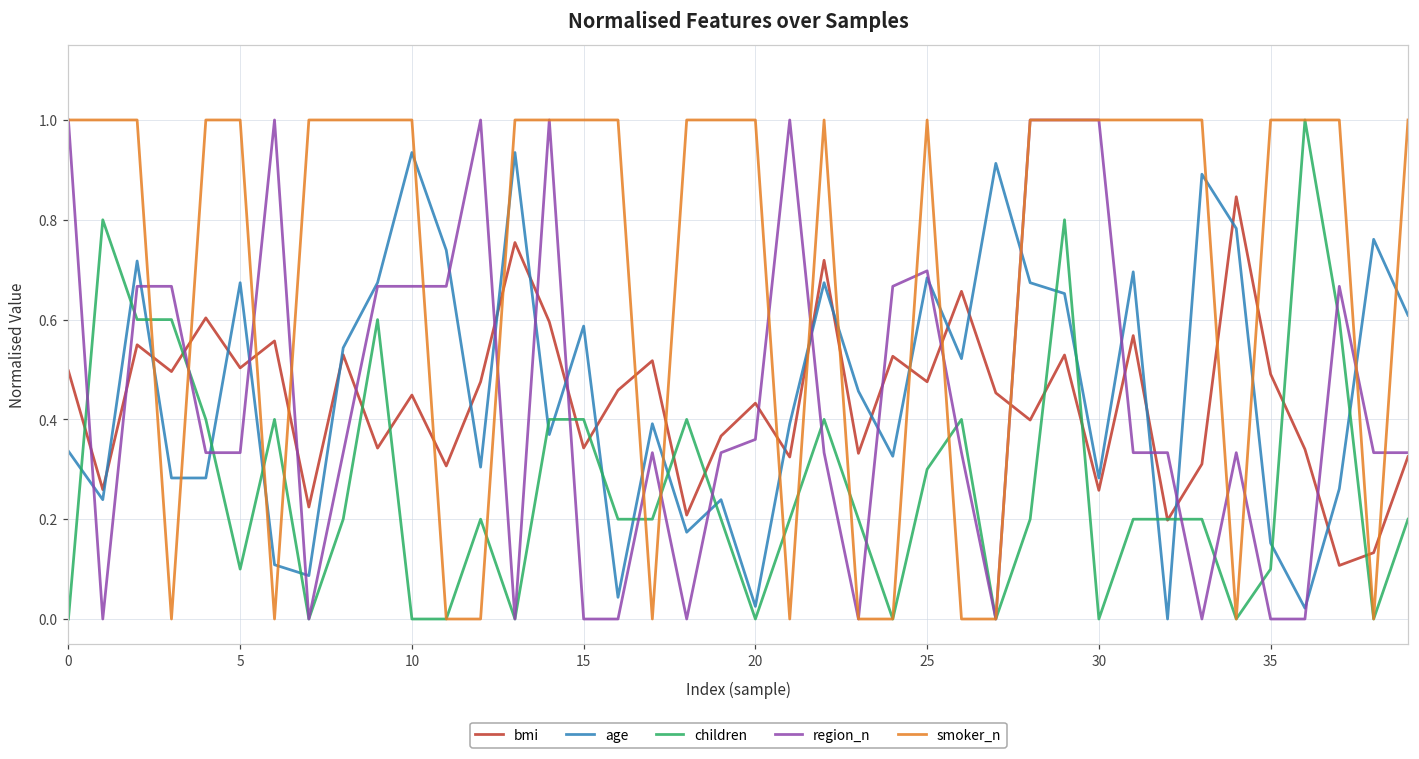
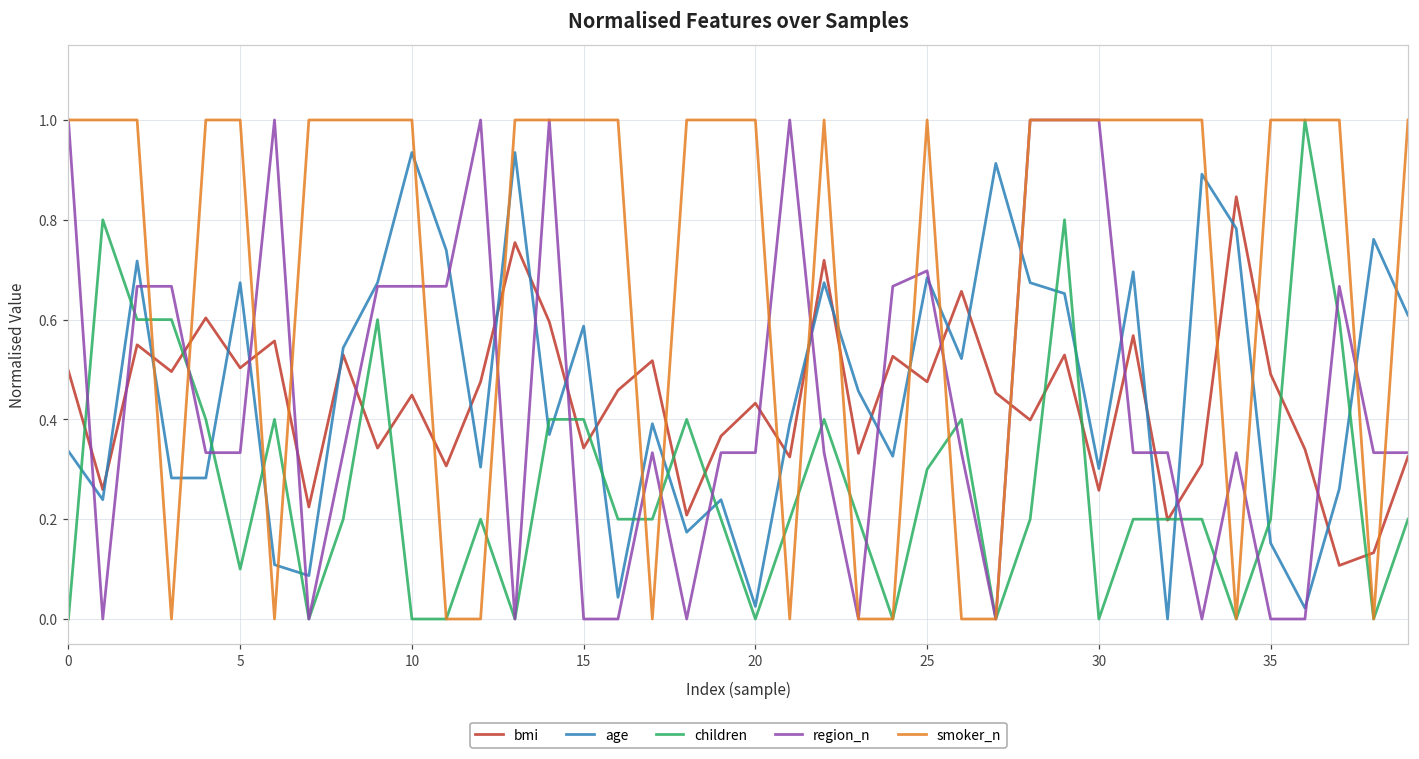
  {
    "bmi": {
      "0": 0.50,
      "5": 0.50,
      "10": 0.45,
      "15": 0.34,
      "20": 0.43,
      "25": 0.48,
      "30": 0.26,
      "35": 0.49
    },
    "age": {
      "0": 0.34,
      "5": 0.67,
      "10": 0.93,
      "15": 0.59,
      "20": 0.03,
      "25": 0.68,
-     "30": 0.28,
+     "30": 0.30,
      "35": 0.15
    },
    "children": {
      "0": 0.0,
      "5": 0.1,
      "10": 0.0,
      "15": 0.4,
      "20": 0.0,
      "25": 0.3,
      "30": 0.0,
-     "35": 0.1
+     "35": 0.2
    },
    "region_n": {
      "5": 0.33,
      "10": 0.67,
      "15": 0.00,
-     "20": 0.36,
+     "20": 0.33,
      "25": 0.70,
      "35": 0.00
    },
    "smoker_n": {
      "5": 1.00,
      "10": 1.00,
      "15": 1.00,
      "20": 1.00,
      "25": 1.00,
      "35": 1.00
    }
  }
